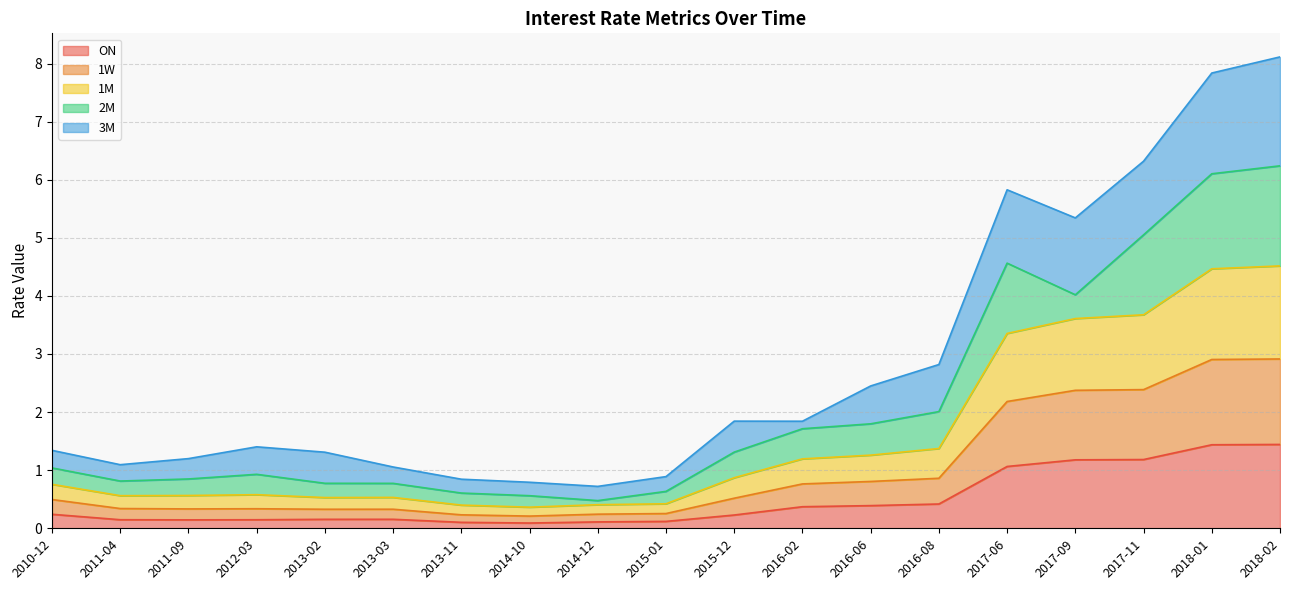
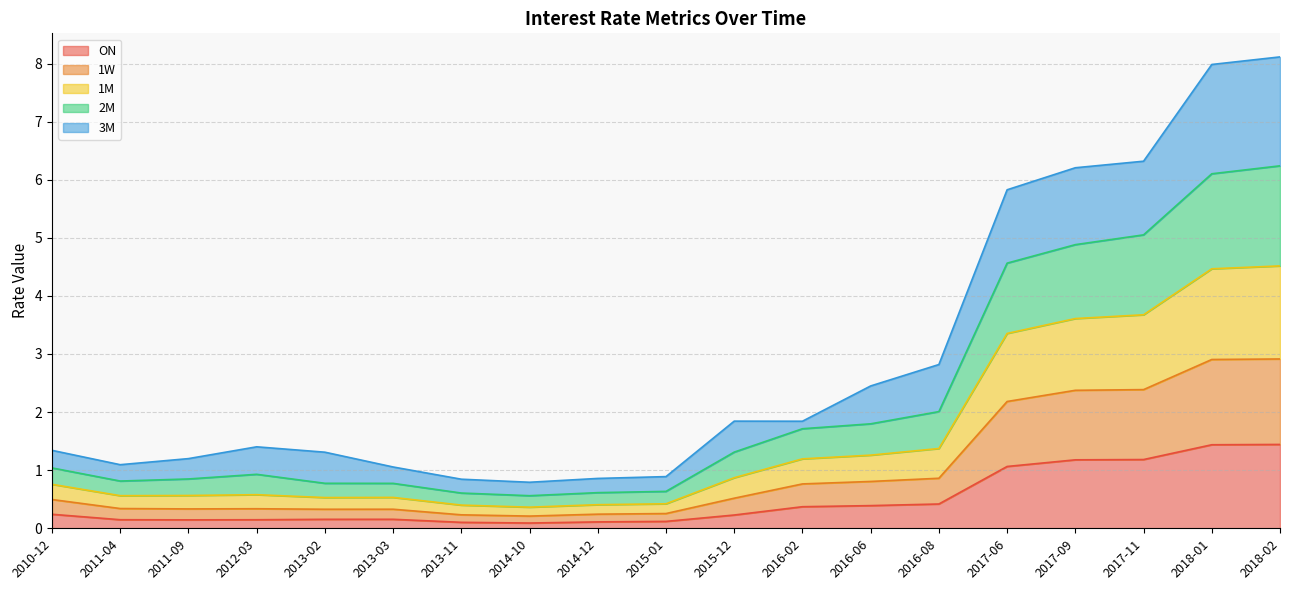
  {
    "2M": {
      "2010-12": 0.3,
      "2011-04": 0.3,
      "2011-09": 0.3,
      "2012-03": 0.4,
      "2013-02": 0.2,
      "2013-03": 0.2,
      "2013-11": 0.2,
      "2014-10": 0.2,
-     "2014-12": 0.1,
+     "2014-12": 0.2,
      "2015-01": 0.2,
      "2015-12": 0.4,
      "2016-02": 0.5,
      "2016-06": 0.5,
      "2016-08": 0.6,
      "2017-06": 1.2,
-     "2017-09": 0.4,
+     "2017-09": 1.3,
      "2017-11": 1.4,
      "2018-01": 1.6,
      "2018-02": 1.7
    },
    "3M": {
      "2010-12": 0.3,
      "2011-04": 0.3,
      "2011-09": 0.4,
      "2012-03": 0.5,
      "2013-02": 0.5,
      "2013-03": 0.3,
      "2013-11": 0.2,
      "2014-10": 0.2,
      "2014-12": 0.2,
      "2015-01": 0.3,
      "2015-12": 0.5,
      "2016-02": 0.1,
      "2016-06": 0.7,
      "2016-08": 0.8,
      "2017-06": 1.3,
      "2017-09": 1.3,
      "2017-11": 1.3,
-     "2018-01": 1.7,
+     "2018-01": 1.9,
      "2018-02": 1.9
    }
  }
